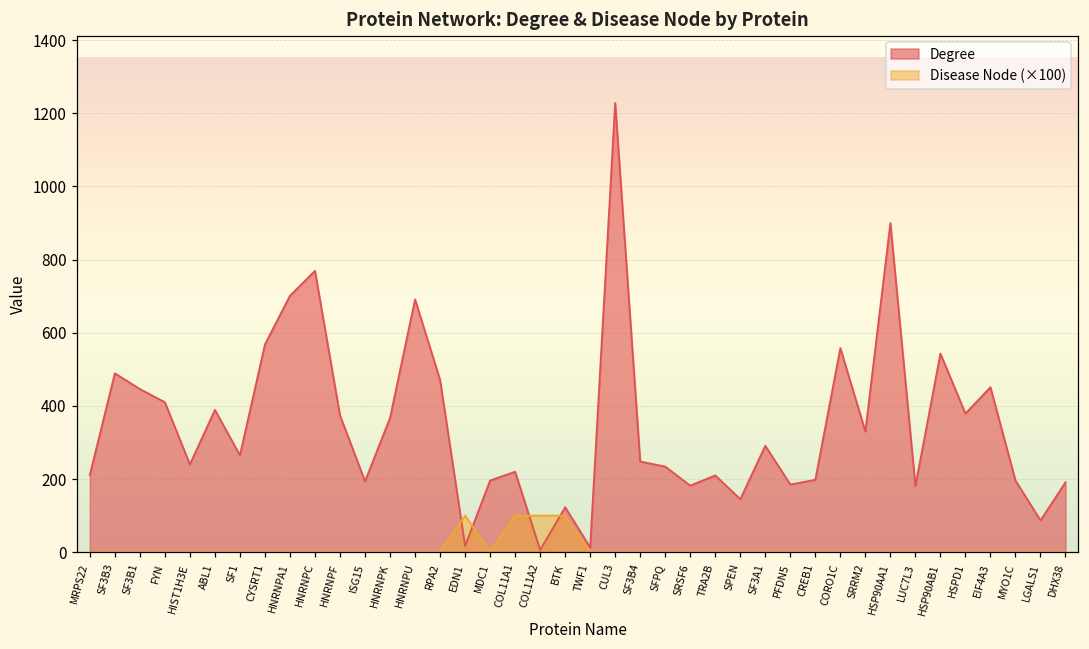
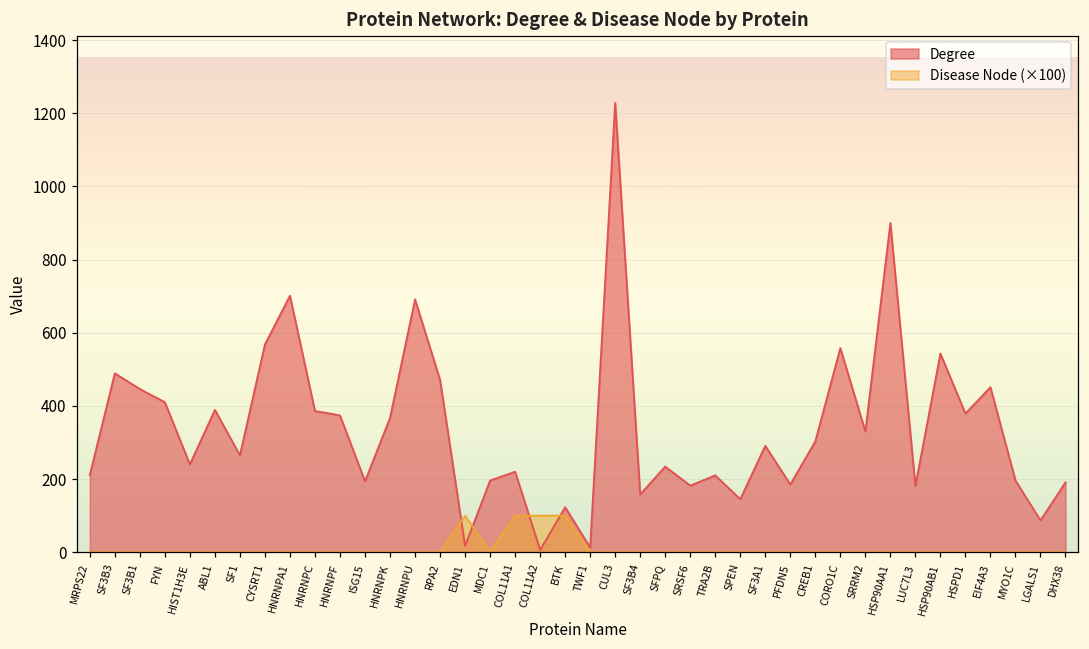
  {
    "Degree": {
      "MRPS22": 210,
      "SF3B3": 490,
      "SF3B1": 450,
      "FYN": 410,
      "HIST1H3E": 240,
      "ABL1": 390,
      "SF1": 270,
      "CYSRT1": 570,
      "HNRNPA1": 700,
-     "HNRNPC": 770,
+     "HNRNPC": 390,
      "HNRNPF": 370,
      "ISG15": 190,
      "HNRNPK": 370,
      "HNRNPU": 690,
      "RPA2": 470,
      "EDN1": 20,
      "MDC1": 200,
      "COL11A1": 220,
      "COL11A2": 10,
      "BTK": 120,
      "TWF1": 10,
      "CUL3": 1230,
-     "SF3B4": 250,
+     "SF3B4": 160,
      "SFPQ": 230,
      "SRSF6": 180,
      "TRA2B": 210,
      "SPEN": 150,
      "SF3A1": 290,
      "PFDN5": 190,
-     "CREB1": 200,
+     "CREB1": 300,
      "CORO1C": 560,
      "SRRM2": 330,
      "HSP90AA1": 900,
      "LUC7L3": 180,
      "HSP90AB1": 540,
      "HSPD1": 380,
      "EIF4A3": 450,
      "MYO1C": 200,
      "LGALS1": 90,
      "DHX38": 190
    },
    "Disease Node (×100)": {
      "MRPS22": 0,
      "SF3B3": 0,
      "SF3B1": 0,
      "FYN": 0,
      "HIST1H3E": 0,
      "ABL1": 0,
      "SF1": 0,
      "CYSRT1": 0,
      "HNRNPA1": 0,
      "HNRNPC": 0,
      "HNRNPF": 0,
      "ISG15": 0,
      "HNRNPK": 0,
      "HNRNPU": 0,
      "RPA2": 0,
      "EDN1": 100,
      "MDC1": 0,
      "COL11A1": 100,
      "COL11A2": 100,
      "BTK": 100,
      "TWF1": 0,
      "CUL3": 0,
      "SF3B4": 0,
      "SFPQ": 0,
      "SRSF6": 0,
      "TRA2B": 0,
      "SPEN": 0,
      "SF3A1": 0,
      "PFDN5": 0,
      "CREB1": 0,
      "CORO1C": 0,
      "SRRM2": 0,
      "HSP90AA1": 0,
      "LUC7L3": 0,
      "HSP90AB1": 0,
      "HSPD1": 0,
      "EIF4A3": 0,
      "MYO1C": 0,
      "LGALS1": 0,
      "DHX38": 0
    }
  }
